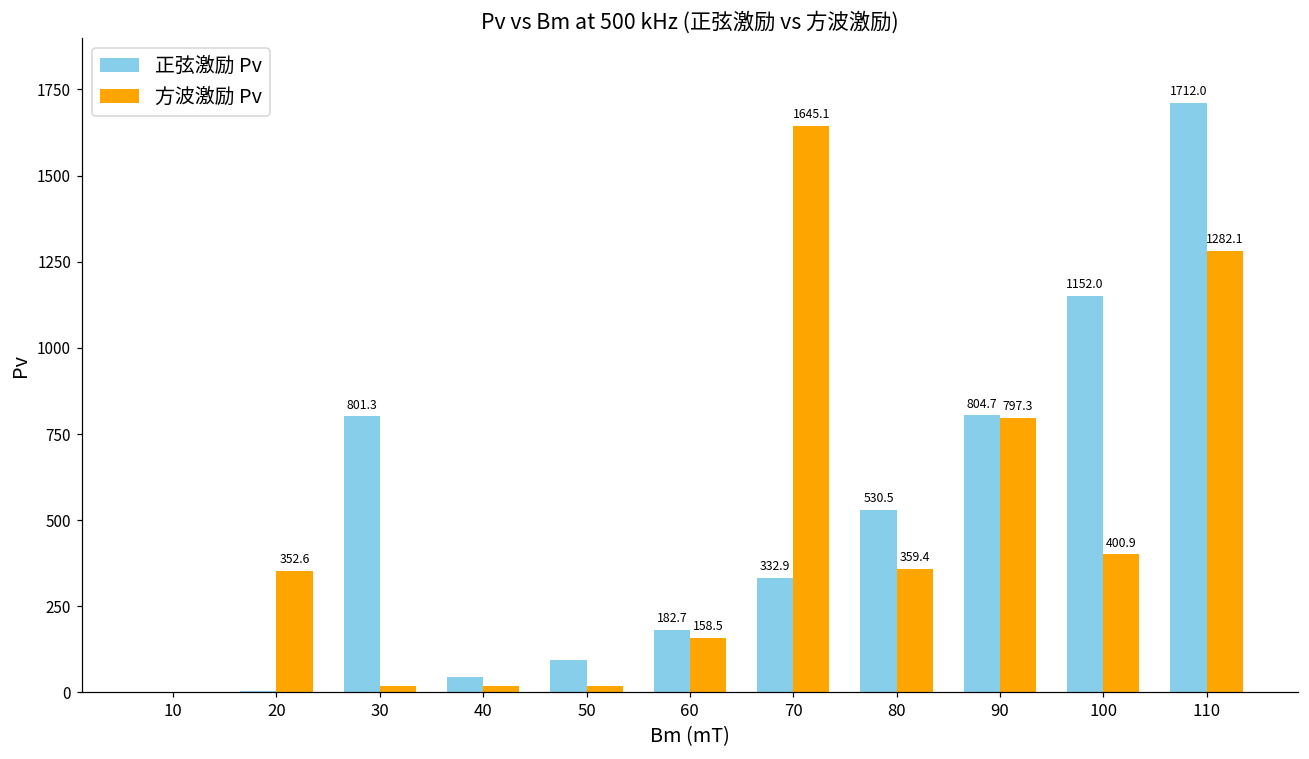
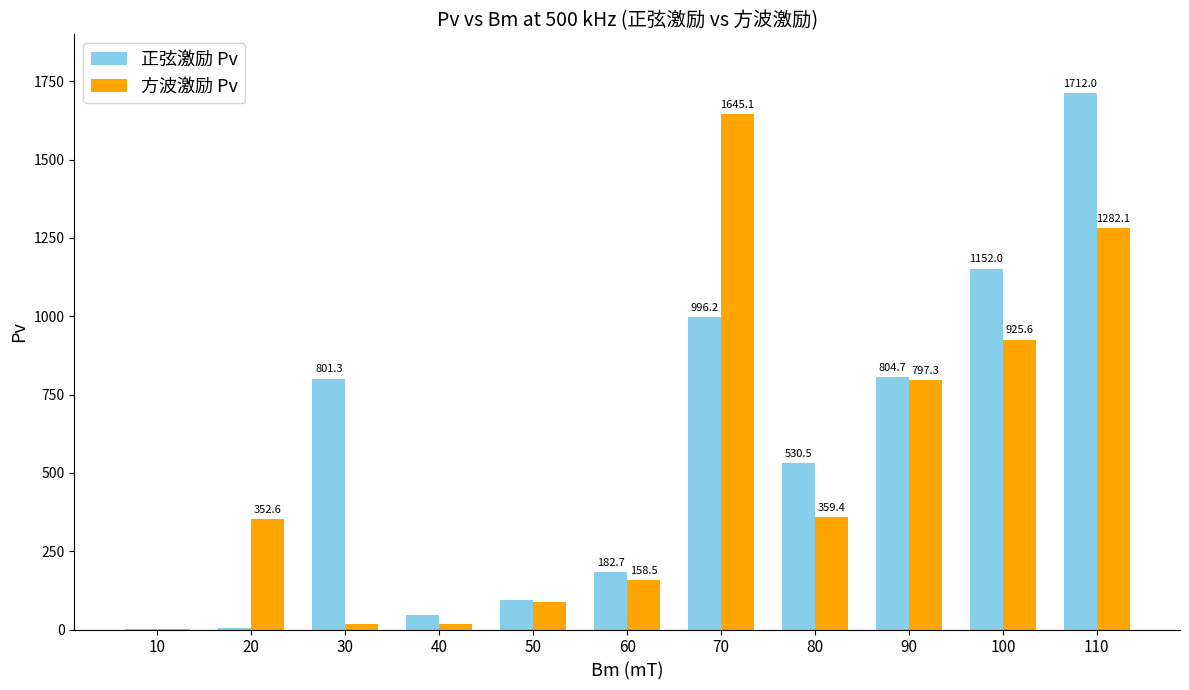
  {
    "正弦激励 Pv": {
      "30": 801.3,
      "60": 182.7,
-     "70": 332.9,
+     "70": 996.2,
      "80": 530.5,
      "90": 804.7,
      "100": 1152.0,
      "110": 1712.0
    },
    "方波激励 Pv": {
      "20": 352.6,
-     "50": 20,
+     "50": 90,
      "60": 158.5,
      "70": 1645.1,
      "80": 359.4,
      "90": 797.3,
-     "100": 400.9,
+     "100": 925.6,
      "110": 1282.1
    }
  }
